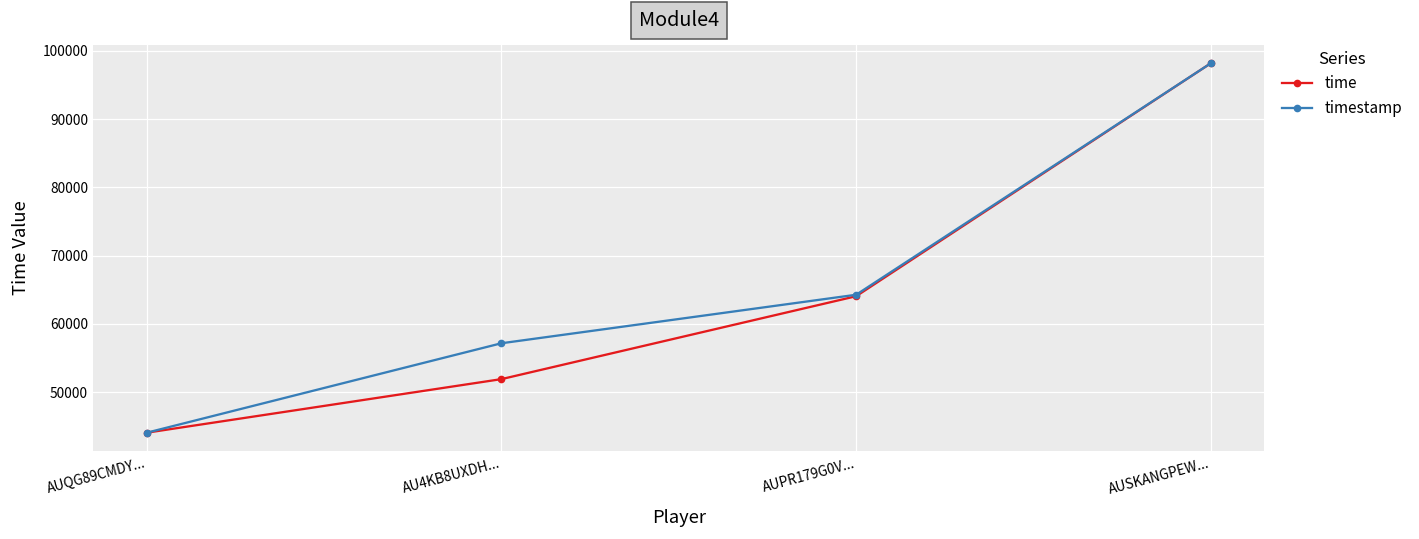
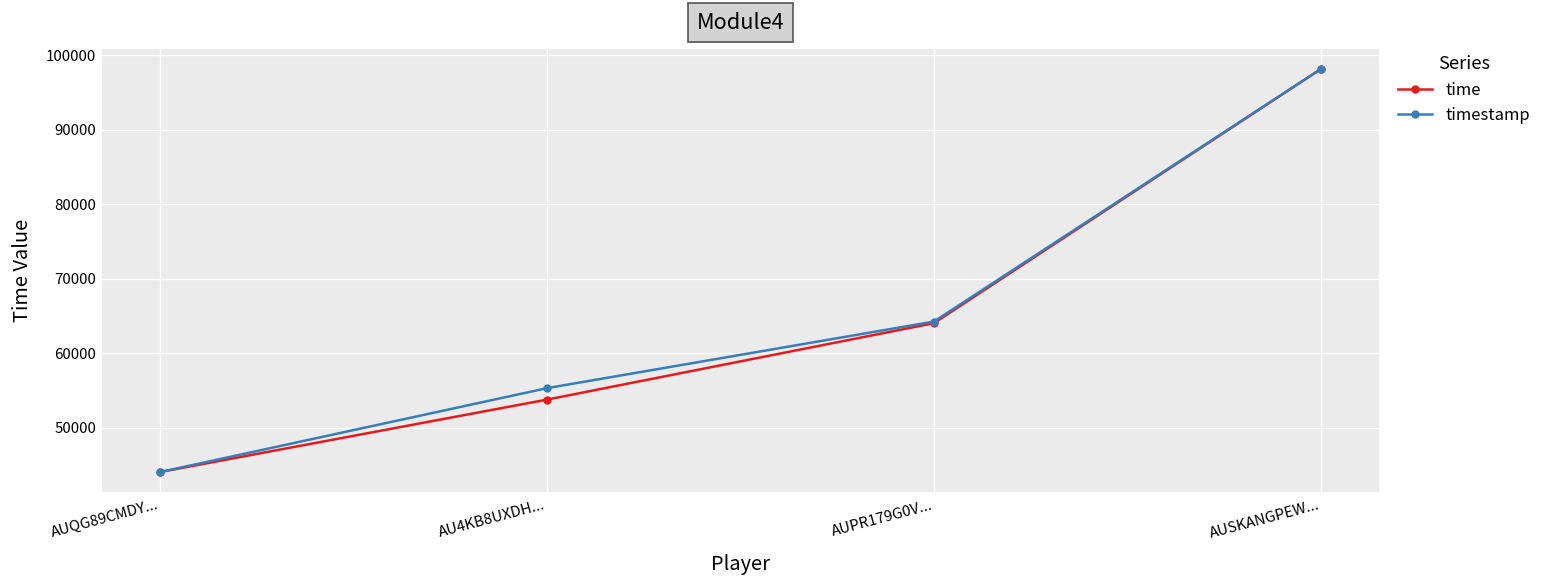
  {
    "time": {
-     "AU4KB8UXDH...": 52000
+     "AU4KB8UXDH...": 54000
    },
    "timestamp": {
-     "AU4KB8UXDH...": 57000
+     "AU4KB8UXDH...": 55000
    }
  }
